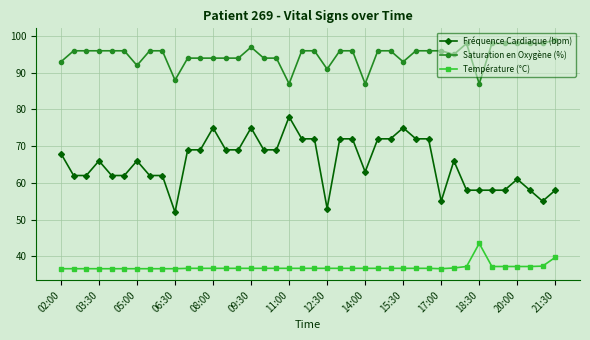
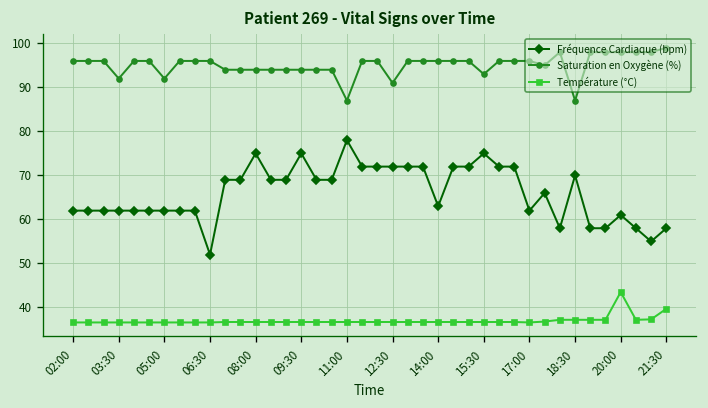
  {
    "Fréquence Cardiaque (bpm)": {
-     "02:00": 68,
-     "03:30": 66,
-     "05:00": 66,
+     "02:00": 62,
+     "03:30": 62,
+     "05:00": 62,
      "06:30": 52,
      "08:00": 75,
      "09:30": 75,
      "11:00": 78,
-     "12:30": 53,
+     "12:30": 72,
      "14:00": 63,
      "15:30": 75,
-     "17:00": 55,
-     "18:30": 58,
+     "17:00": 62,
+     "18:30": 70,
      "20:00": 61,
      "21:30": 58
    },
    "Saturation en Oxygène (%)": {
-     "02:00": 93,
-     "03:30": 96,
+     "02:00": 96,
+     "03:30": 92,
      "05:00": 92,
-     "06:30": 88,
+     "06:30": 96,
      "08:00": 94,
-     "09:30": 97,
+     "09:30": 94,
      "11:00": 87,
      "12:30": 91,
-     "14:00": 87,
+     "14:00": 96,
      "15:30": 93,
      "18:30": 87
    },
    "Température (°C)": {
      "02:00": 37,
      "03:30": 37,
      "05:00": 37,
      "06:30": 37,
      "08:00": 37,
      "09:30": 37,
      "11:00": 37,
      "12:30": 37,
      "14:00": 37,
      "15:30": 37,
      "17:00": 37,
-     "18:30": 44,
-     "20:00": 37,
+     "18:30": 37,
+     "20:00": 44,
      "21:30": 40
    }
  }
